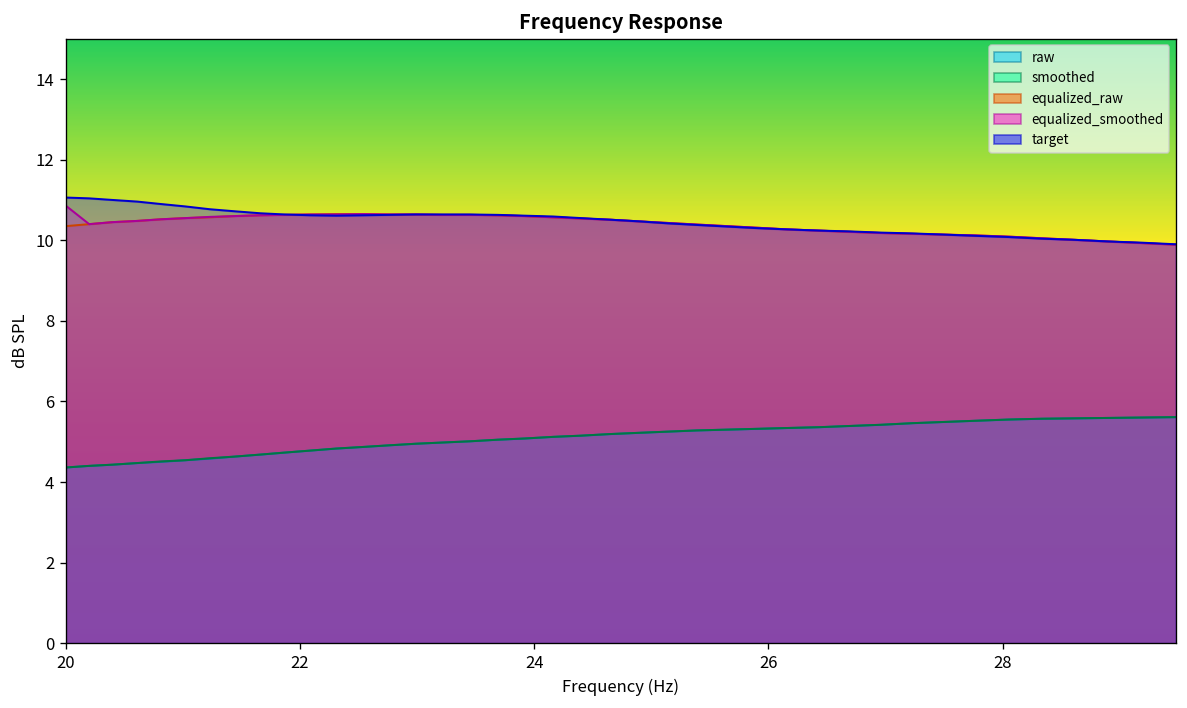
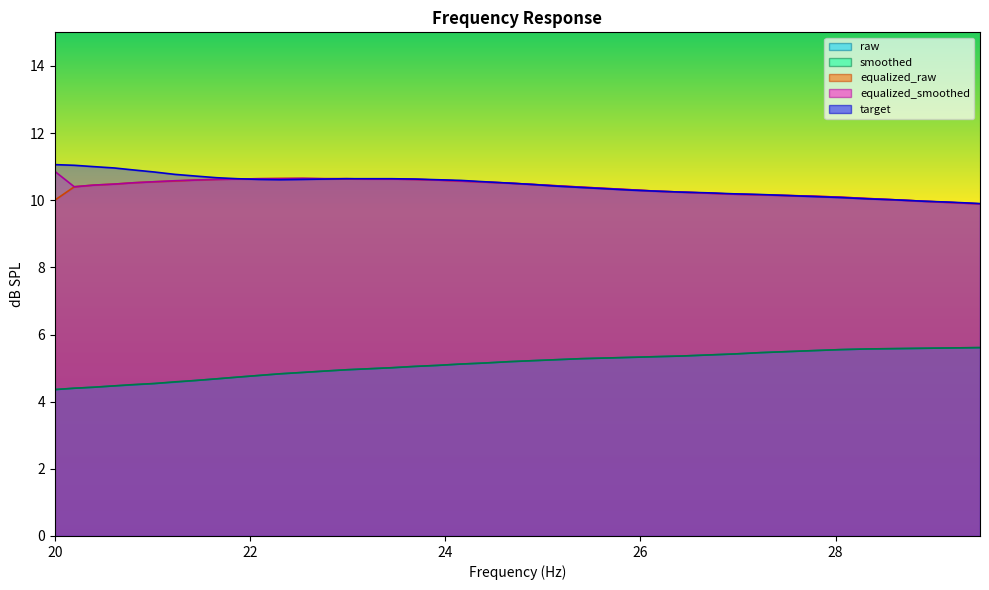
  {
    "equalized_raw": {
-     "20": 10.4
+     "20": 10.0
    },
    "equalized_smoothed": {
      "20": 10.9
    },
    "target": {
      "20": 11.1
    }
  }
